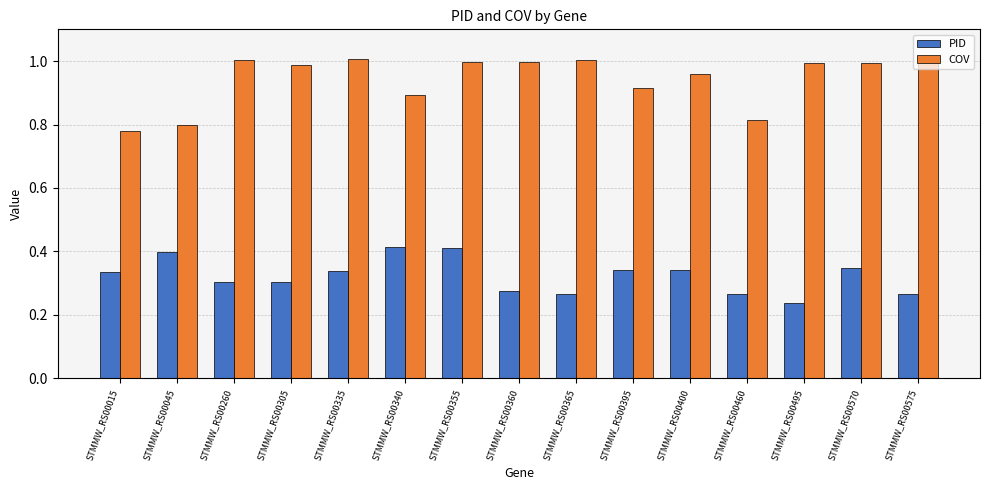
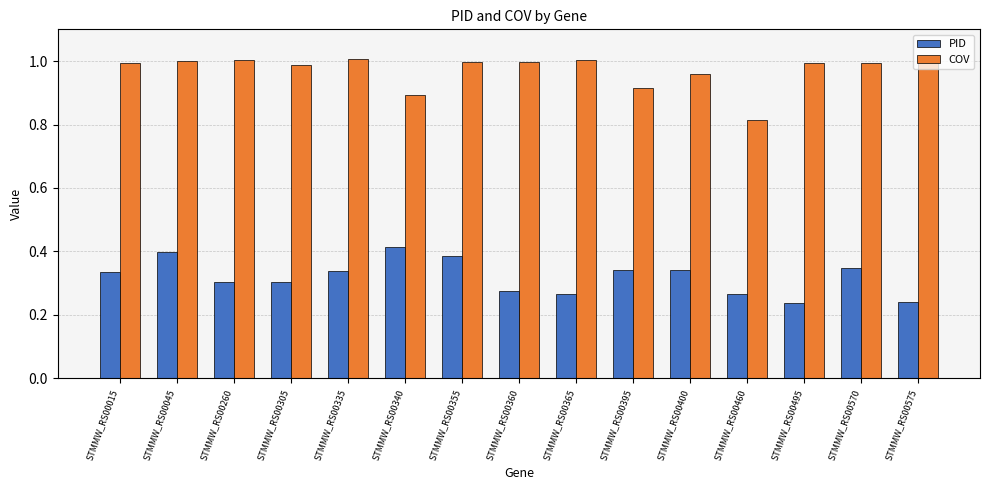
  {
    "PID": {
      "STMMW_RS00015": 0.34,
      "STMMW_RS00045": 0.40,
      "STMMW_RS00260": 0.30,
      "STMMW_RS00305": 0.30,
      "STMMW_RS00335": 0.34,
      "STMMW_RS00340": 0.42,
-     "STMMW_RS00355": 0.41,
+     "STMMW_RS00355": 0.38,
      "STMMW_RS00360": 0.28,
      "STMMW_RS00365": 0.27,
      "STMMW_RS00395": 0.34,
      "STMMW_RS00400": 0.34,
      "STMMW_RS00460": 0.27,
      "STMMW_RS00495": 0.24,
      "STMMW_RS00570": 0.35,
-     "STMMW_RS00575": 0.27
+     "STMMW_RS00575": 0.24
    },
    "COV": {
-     "STMMW_RS00015": 0.78,
-     "STMMW_RS00045": 0.8,
+     "STMMW_RS00015": 0.99,
+     "STMMW_RS00045": 1.0,
      "STMMW_RS00260": 1.00,
      "STMMW_RS00305": 0.99,
      "STMMW_RS00335": 1.01,
      "STMMW_RS00340": 0.89,
      "STMMW_RS00355": 1.00,
      "STMMW_RS00360": 1.00,
      "STMMW_RS00365": 1.00,
      "STMMW_RS00395": 0.91,
      "STMMW_RS00400": 0.96,
      "STMMW_RS00460": 0.81,
      "STMMW_RS00495": 0.99,
      "STMMW_RS00570": 0.99
    }
  }
